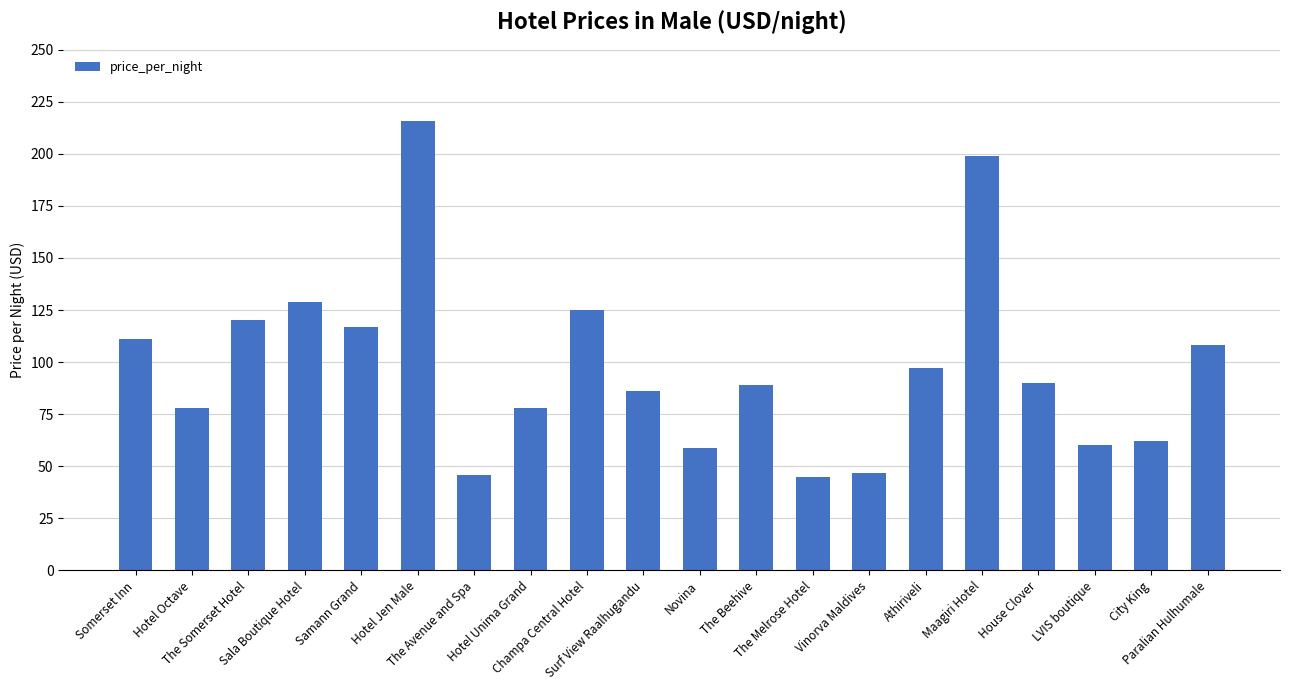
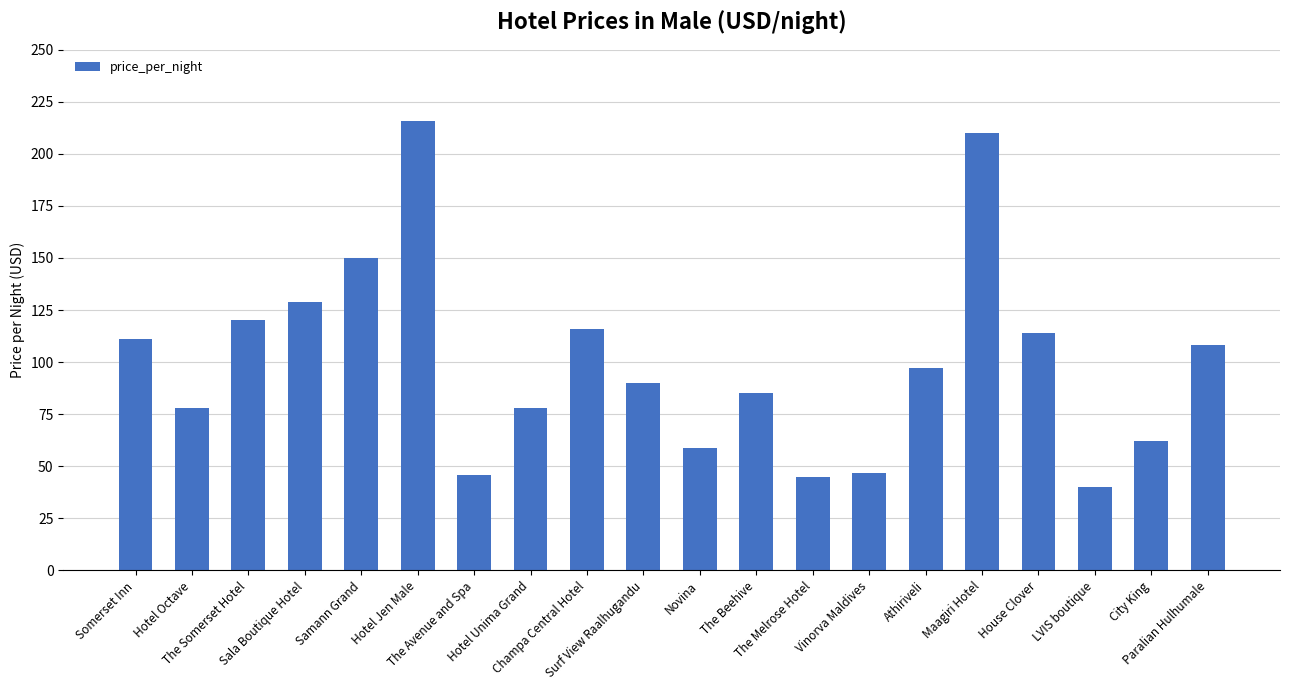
  {
    "Somerset Inn": 111,
    "Hotel Octave": 78,
    "The Somerset Hotel": 120,
    "Sala Boutique Hotel": 129,
-   "Samann Grand": 117,
+   "Samann Grand": 150,
    "Hotel Jen Male": 216,
    "The Avenue and Spa": 46,
    "Hotel Unima Grand": 78,
-   "Champa Central Hotel": 125,
-   "Surf View Raalhugandu": 86,
+   "Champa Central Hotel": 116,
+   "Surf View Raalhugandu": 90,
    "Novina": 59,
-   "The Beehive": 89,
+   "The Beehive": 85,
    "The Melrose Hotel": 45,
    "Vinorva Maldives": 47,
    "Athiriveli": 97,
-   "Maagiri Hotel": 199,
-   "House Clover": 90,
-   "LVIS boutique": 60,
+   "Maagiri Hotel": 210,
+   "House Clover": 114,
+   "LVIS boutique": 40,
    "City King": 62,
    "Paralian Hulhumale": 108
  }
